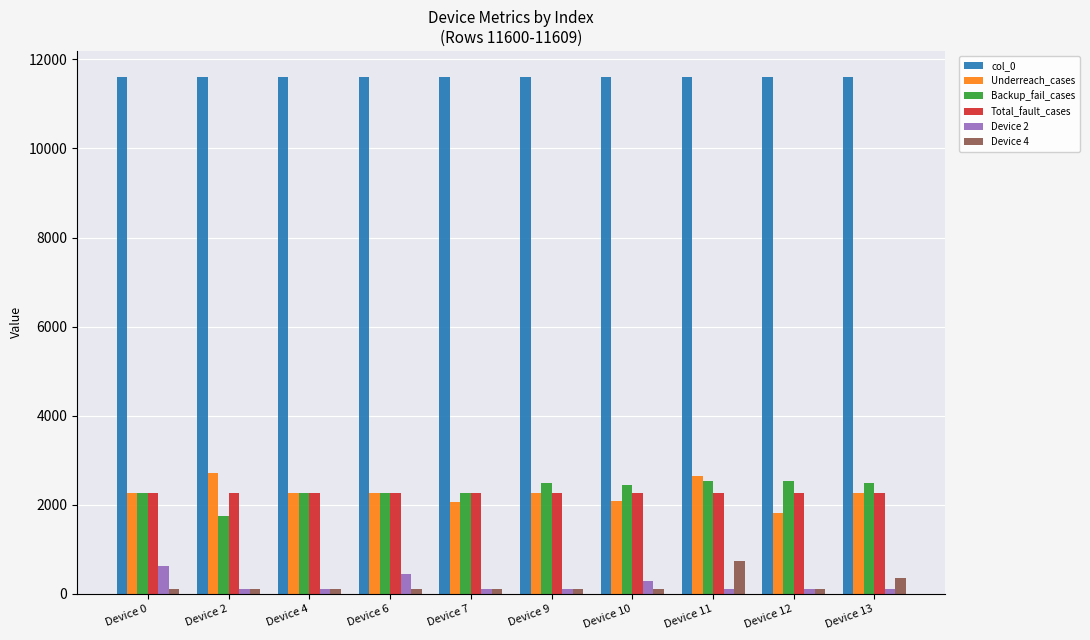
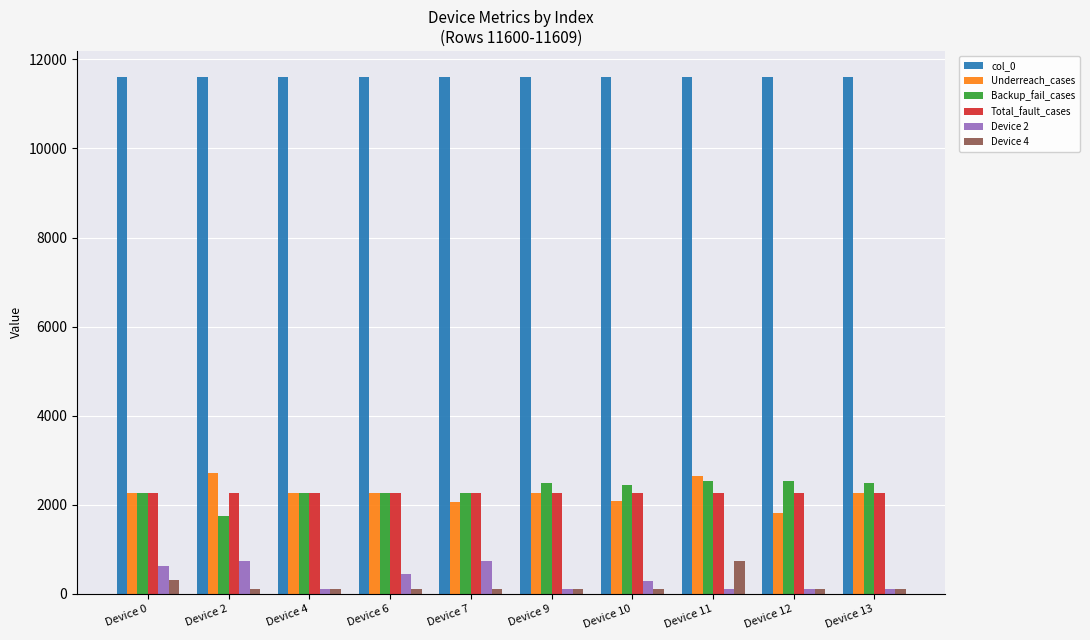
  {
    "col_0": {
      "Device 0": 11600,
      "Device 2": 11600,
      "Device 4": 11600,
      "Device 6": 11600,
      "Device 7": 11600,
      "Device 9": 11600,
      "Device 10": 11600,
      "Device 11": 11600,
      "Device 12": 11600,
      "Device 13": 11600
    },
    "Underreach_cases": {
      "Device 0": 2300,
      "Device 2": 2700,
      "Device 4": 2300,
      "Device 6": 2300,
      "Device 7": 2100,
      "Device 9": 2300,
      "Device 10": 2100,
      "Device 11": 2600,
      "Device 12": 1800,
      "Device 13": 2300
    },
    "Backup_fail_cases": {
      "Device 0": 2300,
      "Device 2": 1800,
      "Device 4": 2300,
      "Device 6": 2300,
      "Device 7": 2300,
      "Device 9": 2500,
      "Device 10": 2400,
      "Device 11": 2500,
      "Device 12": 2500,
      "Device 13": 2500
    },
    "Total_fault_cases": {
      "Device 0": 2300,
      "Device 2": 2300,
      "Device 4": 2300,
      "Device 6": 2300,
      "Device 7": 2300,
      "Device 9": 2300,
      "Device 10": 2300,
      "Device 11": 2300,
      "Device 12": 2300,
      "Device 13": 2300
    },
    "Device 2": {
      "Device 0": 600,
-     "Device 2": 100,
+     "Device 2": 700,
      "Device 4": 100,
      "Device 6": 500,
-     "Device 7": 100,
+     "Device 7": 700,
      "Device 9": 100,
      "Device 10": 300,
      "Device 11": 100,
      "Device 12": 100,
      "Device 13": 100
    },
    "Device 4": {
-     "Device 0": 100,
+     "Device 0": 300,
      "Device 2": 100,
      "Device 4": 100,
      "Device 6": 100,
      "Device 7": 100,
      "Device 9": 100,
      "Device 10": 100,
      "Device 11": 700,
      "Device 12": 100,
-     "Device 13": 400
+     "Device 13": 100
    }
  }
